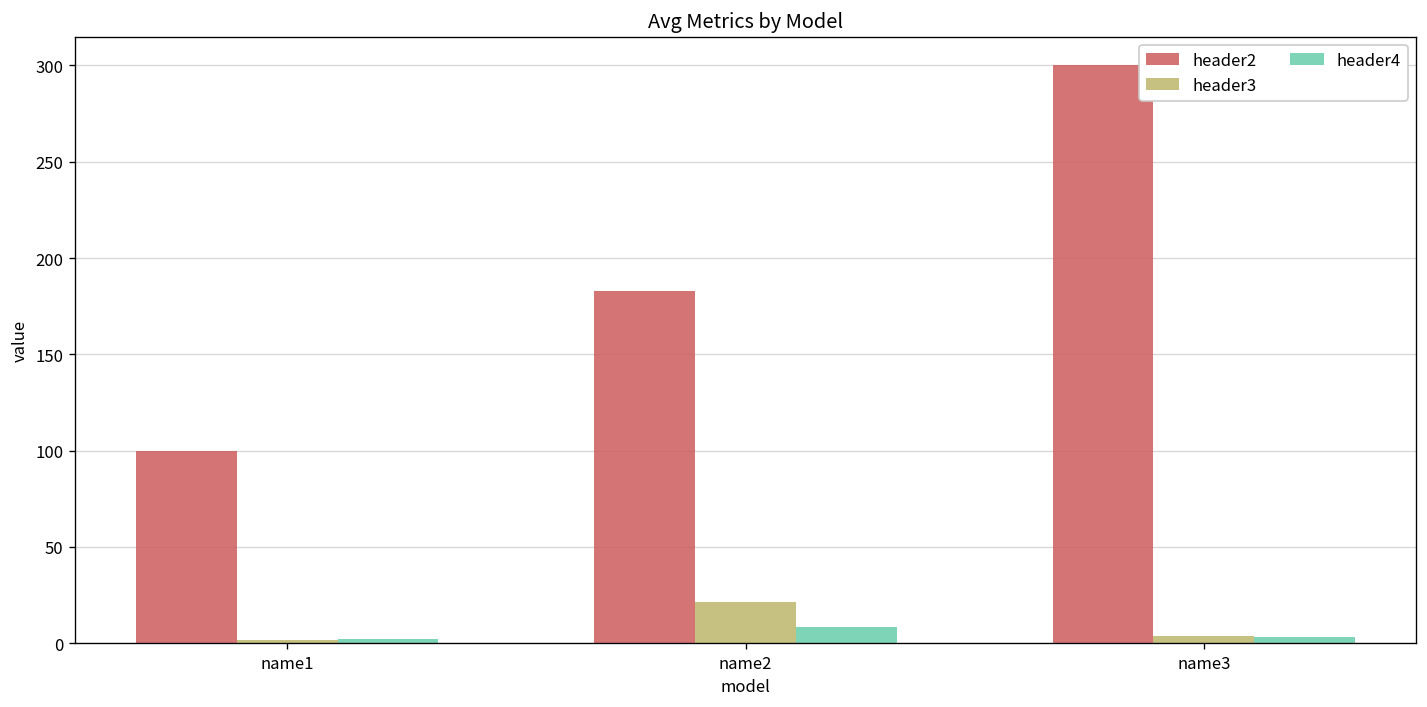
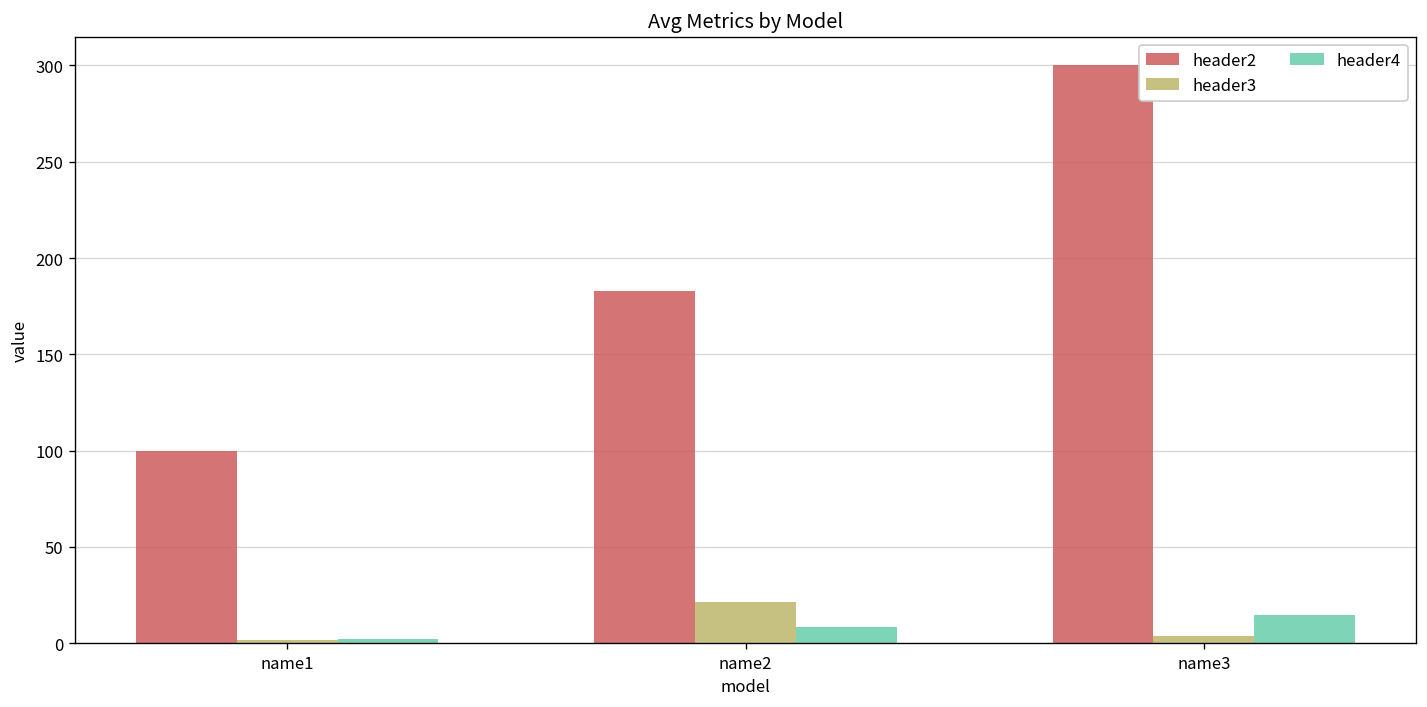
  {
    "header2": {
      "name1": 100,
      "name2": 183,
      "name3": 300
    },
    "header3": {
      "name2": 21,
      "name3": 3
    },
    "header4": {
      "name1": 2,
      "name2": 8,
-     "name3": 3
+     "name3": 15
    }
  }
